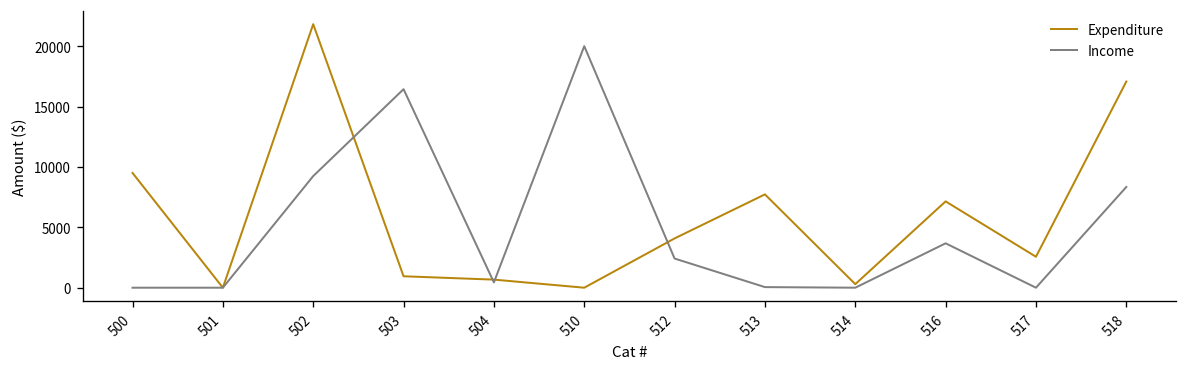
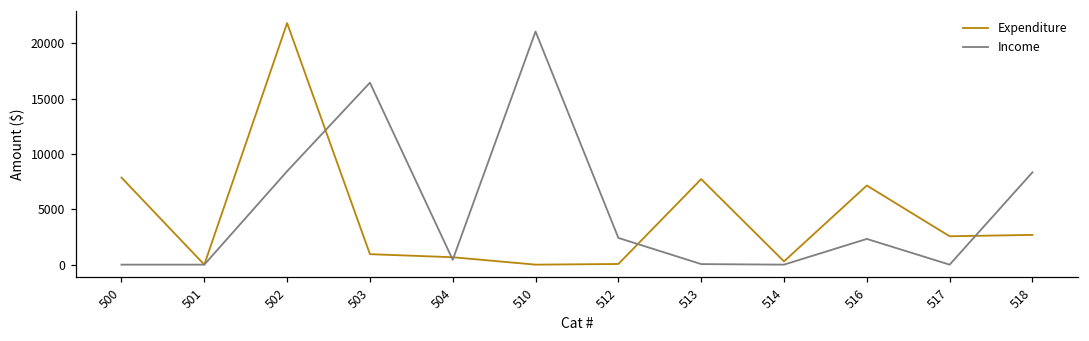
  {
    "Expenditure": {
-     "500": 9500,
+     "500": 7900,
      "502": 21800,
      "503": 900,
      "510": 0,
-     "512": 4100,
+     "512": 100,
      "513": 7700,
      "514": 300,
      "516": 7100,
      "517": 2600,
-     "518": 17100
+     "518": 2700
    },
    "Income": {
      "500": 0,
-     "502": 9200,
+     "502": 8400,
      "503": 16400,
-     "510": 20000,
+     "510": 21100,
      "512": 2400,
      "513": 100,
      "514": 0,
-     "516": 3700,
+     "516": 2300,
      "517": 0,
      "518": 8300
    }
  }
